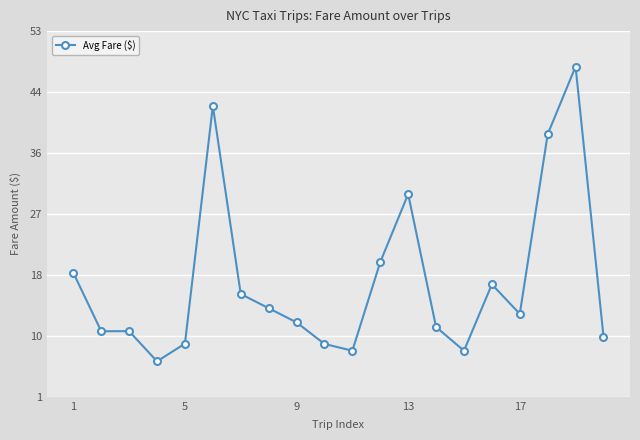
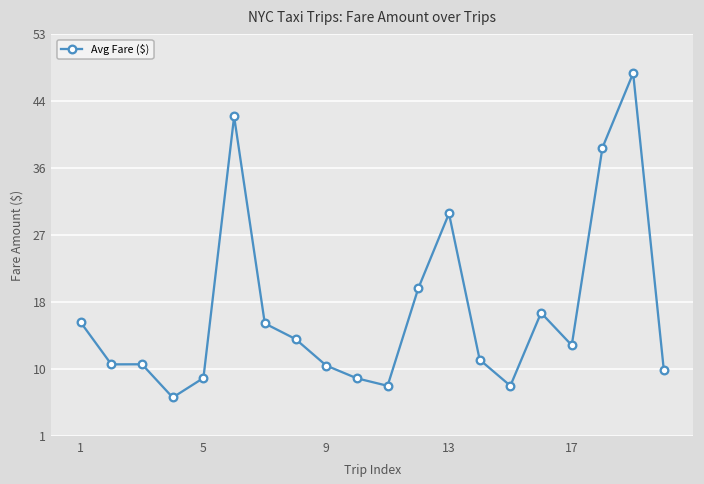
  {
-   "1": 19,
+   "1": 16,
    "5": 9,
-   "9": 12,
+   "9": 10,
    "13": 30,
    "17": 13
  }
